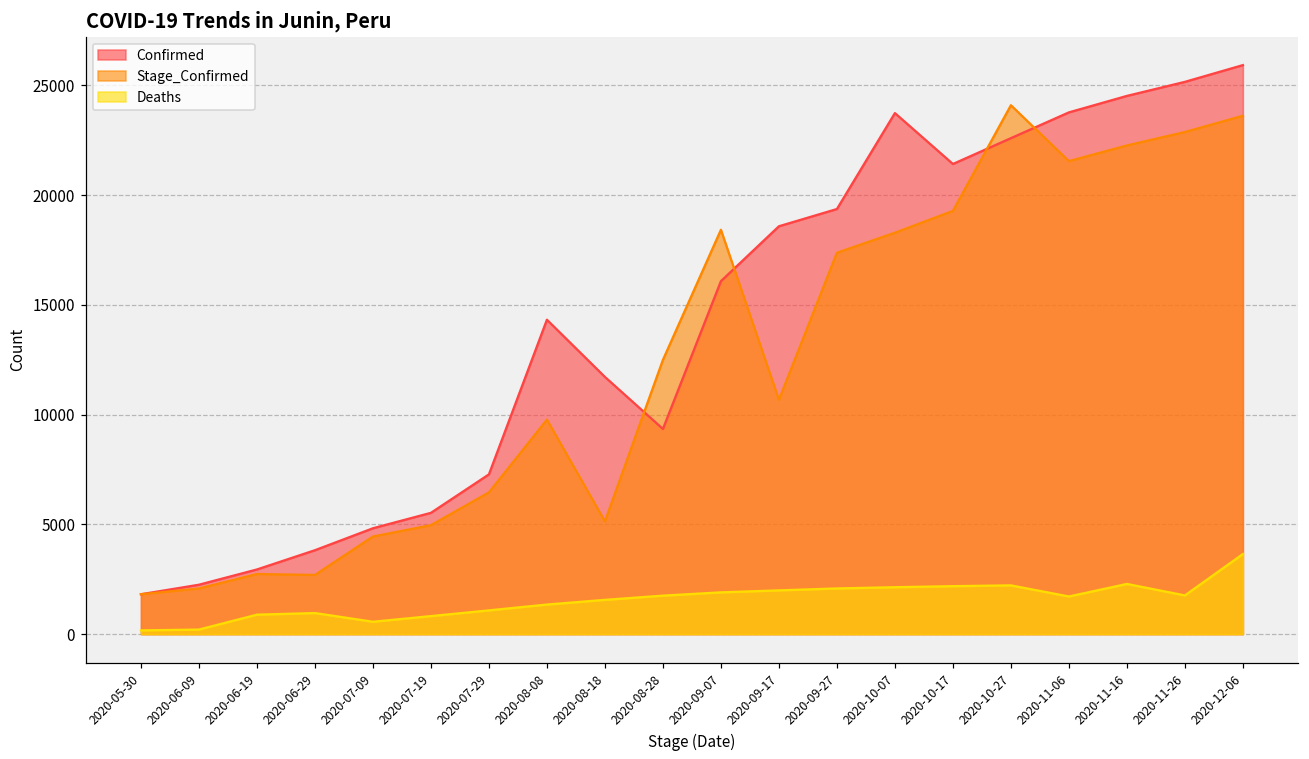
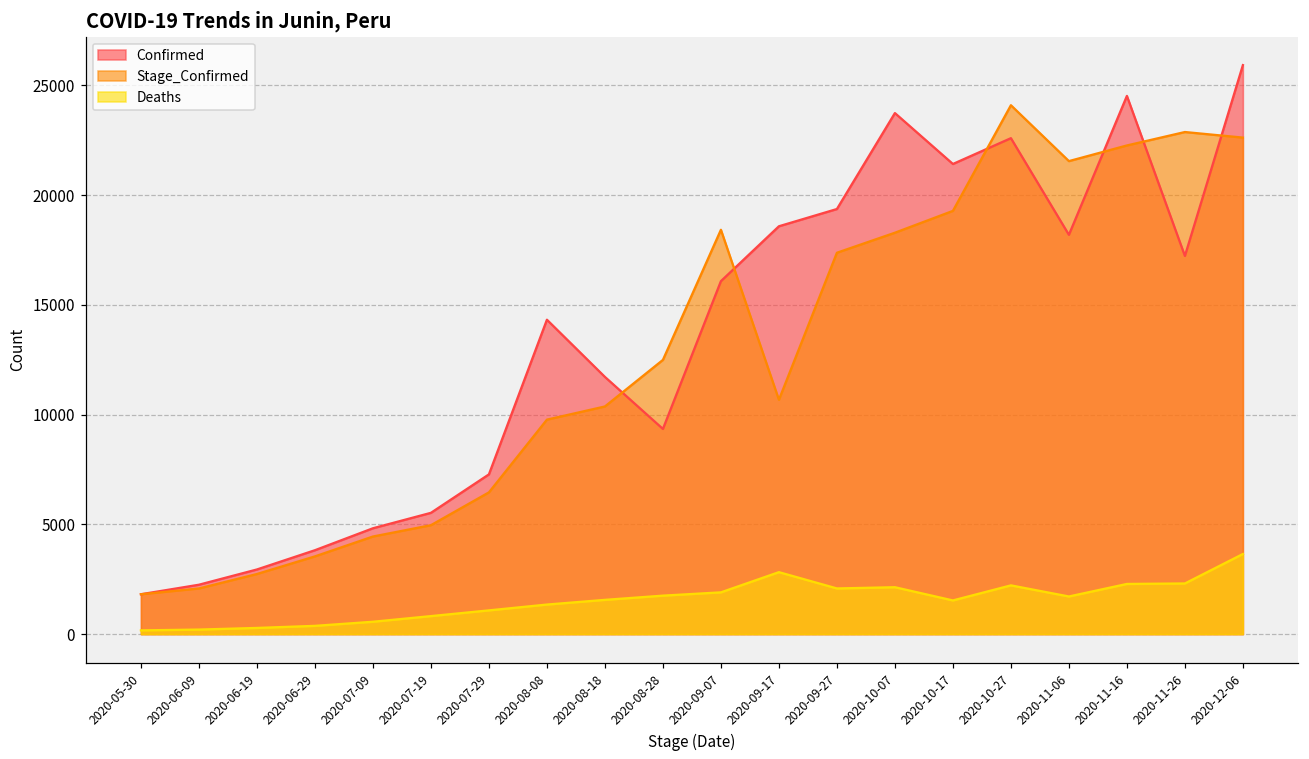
  {
    "Confirmed": {
      "2020-06-09": 2200,
      "2020-06-19": 2900,
      "2020-06-29": 3800,
      "2020-07-09": 4800,
      "2020-07-19": 5500,
      "2020-07-29": 7300,
      "2020-08-08": 14300,
      "2020-08-18": 11700,
      "2020-08-28": 9300,
      "2020-09-07": 16100,
      "2020-09-17": 18600,
      "2020-09-27": 19400,
      "2020-10-07": 23700,
      "2020-10-17": 21400,
      "2020-10-27": 22600,
-     "2020-11-06": 23800,
+     "2020-11-06": 18200,
      "2020-11-16": 24500,
-     "2020-11-26": 25200,
+     "2020-11-26": 17200,
      "2020-12-06": 25900
    },
    "Stage_Confirmed": {
      "2020-06-09": 2100,
      "2020-06-19": 2700,
-     "2020-06-29": 2700,
+     "2020-06-29": 3500,
      "2020-07-09": 4400,
      "2020-07-19": 5000,
      "2020-07-29": 6500,
      "2020-08-08": 9800,
-     "2020-08-18": 5100,
+     "2020-08-18": 10400,
      "2020-08-28": 12500,
      "2020-09-07": 18400,
      "2020-09-17": 10700,
      "2020-09-27": 17400,
      "2020-10-07": 18300,
      "2020-10-17": 19300,
      "2020-10-27": 24100,
      "2020-11-06": 21500,
      "2020-11-16": 22300,
      "2020-11-26": 22900,
-     "2020-12-06": 23600
+     "2020-12-06": 22600
    },
    "Deaths": {
      "2020-05-30": 200,
      "2020-06-09": 200,
-     "2020-06-19": 900,
-     "2020-06-29": 1000,
+     "2020-06-19": 300,
+     "2020-06-29": 400,
      "2020-07-09": 600,
      "2020-07-19": 800,
      "2020-07-29": 1100,
      "2020-08-08": 1300,
      "2020-08-18": 1600,
      "2020-08-28": 1800,
      "2020-09-07": 1900,
-     "2020-09-17": 2000,
+     "2020-09-17": 2800,
      "2020-09-27": 2100,
      "2020-10-07": 2100,
-     "2020-10-17": 2200,
+     "2020-10-17": 1500,
      "2020-10-27": 2200,
      "2020-11-06": 1700,
      "2020-11-16": 2300,
-     "2020-11-26": 1800,
+     "2020-11-26": 2300,
      "2020-12-06": 3600
    }
  }
